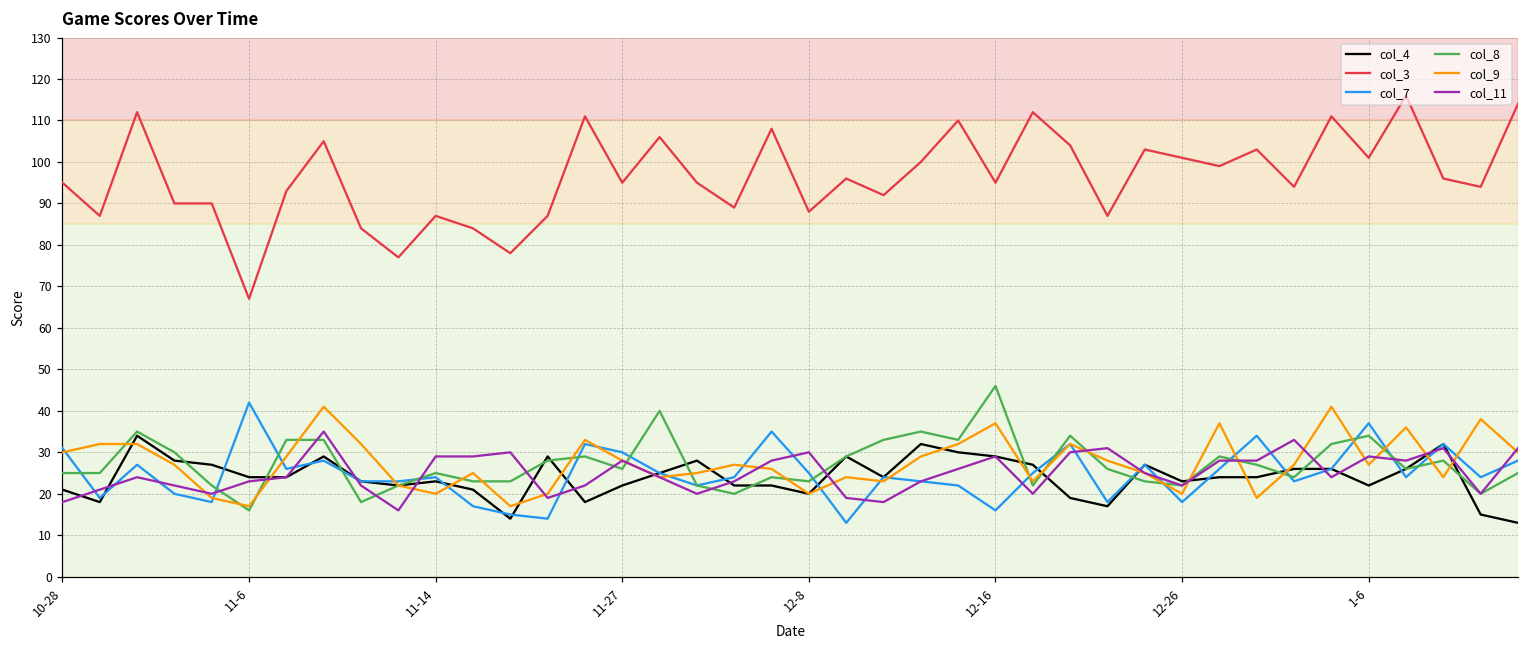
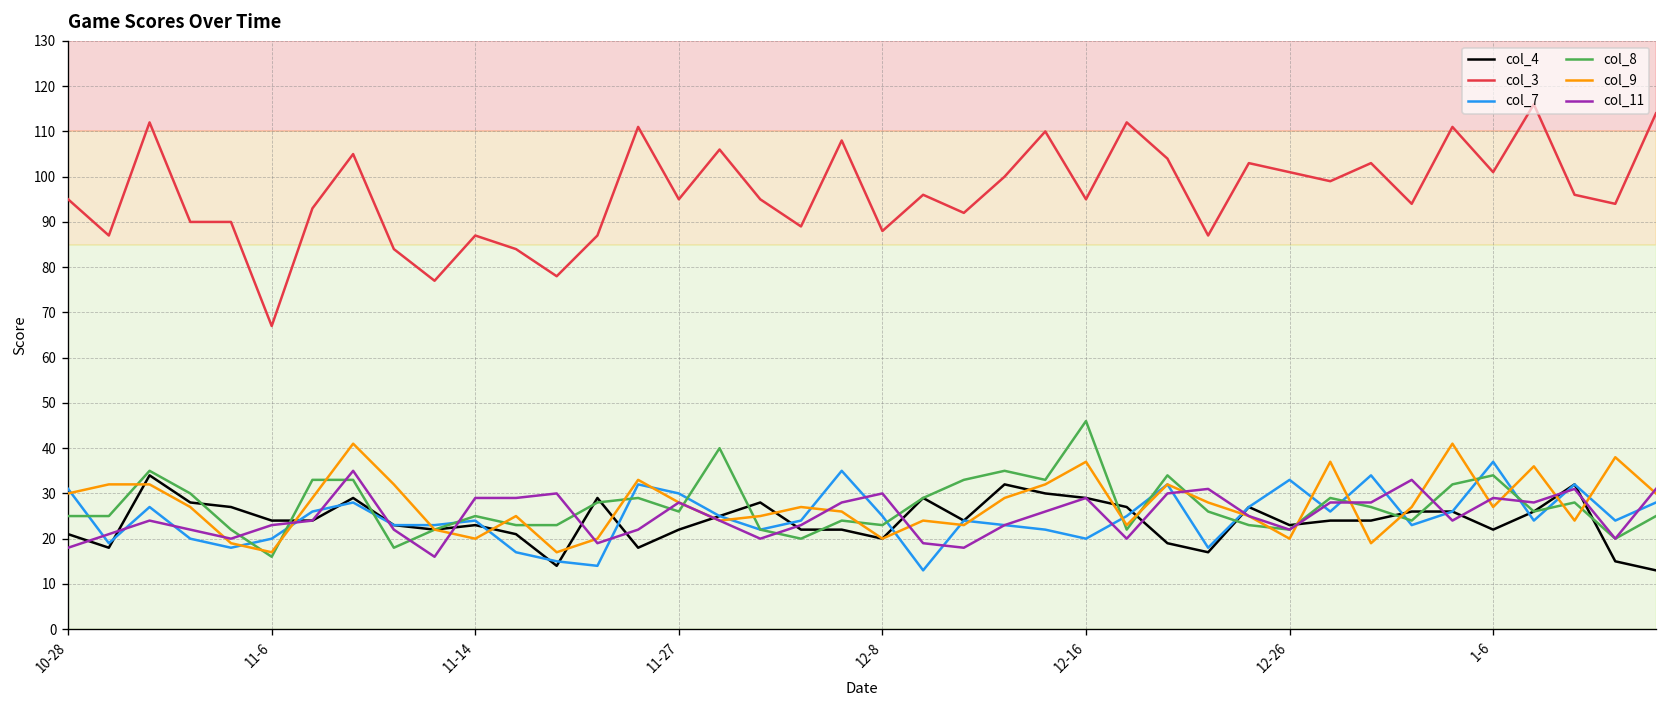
  {
    "col_4": {
      "10-28": 21,
      "11-6": 24,
      "11-14": 23,
      "11-27": 22,
      "12-26": 23,
      "1-6": 22
    },
    "col_3": {
      "10-28": 95,
      "11-6": 67,
      "11-14": 87,
      "11-27": 95,
      "12-8": 88,
      "12-16": 95,
      "12-26": 101,
      "1-6": 101
    },
    "col_7": {
      "10-28": 31,
-     "11-6": 42,
+     "11-6": 20,
      "11-14": 24,
      "11-27": 30,
      "12-8": 25,
-     "12-16": 16,
-     "12-26": 18,
+     "12-16": 20,
+     "12-26": 33,
      "1-6": 37
    },
    "col_8": {
      "10-28": 25,
      "11-6": 16,
      "11-14": 25,
      "11-27": 26,
      "12-8": 23,
      "12-16": 46,
      "1-6": 34
    },
    "col_9": {
      "10-28": 30,
      "11-6": 17,
      "11-14": 20,
      "12-16": 37,
      "12-26": 20,
      "1-6": 27
    },
    "col_11": {
      "10-28": 18,
      "11-6": 23,
      "11-14": 29,
      "12-8": 30,
      "1-6": 29
    }
  }
